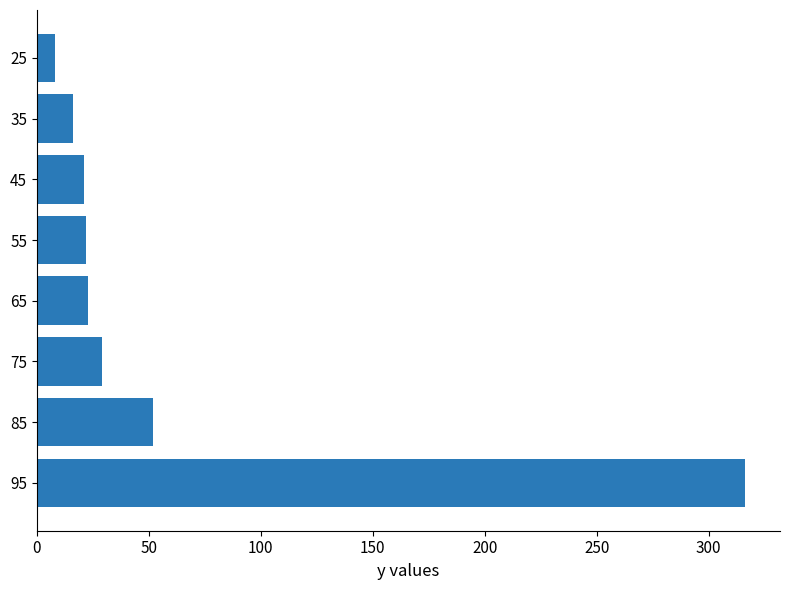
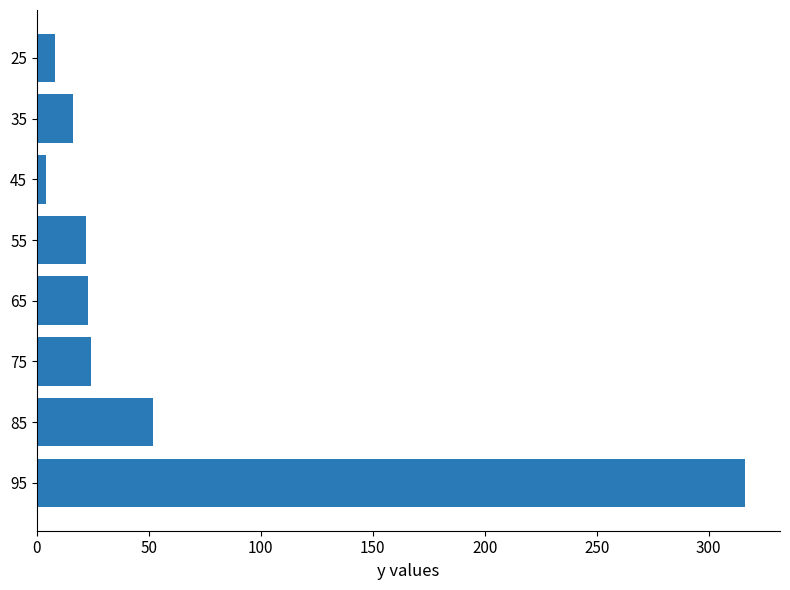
  {
    "25": 8,
    "35": 16,
-   "45": 21,
+   "45": 4,
    "55": 22,
    "65": 23,
-   "75": 29,
+   "75": 24,
    "85": 52,
    "95": 316
  }
